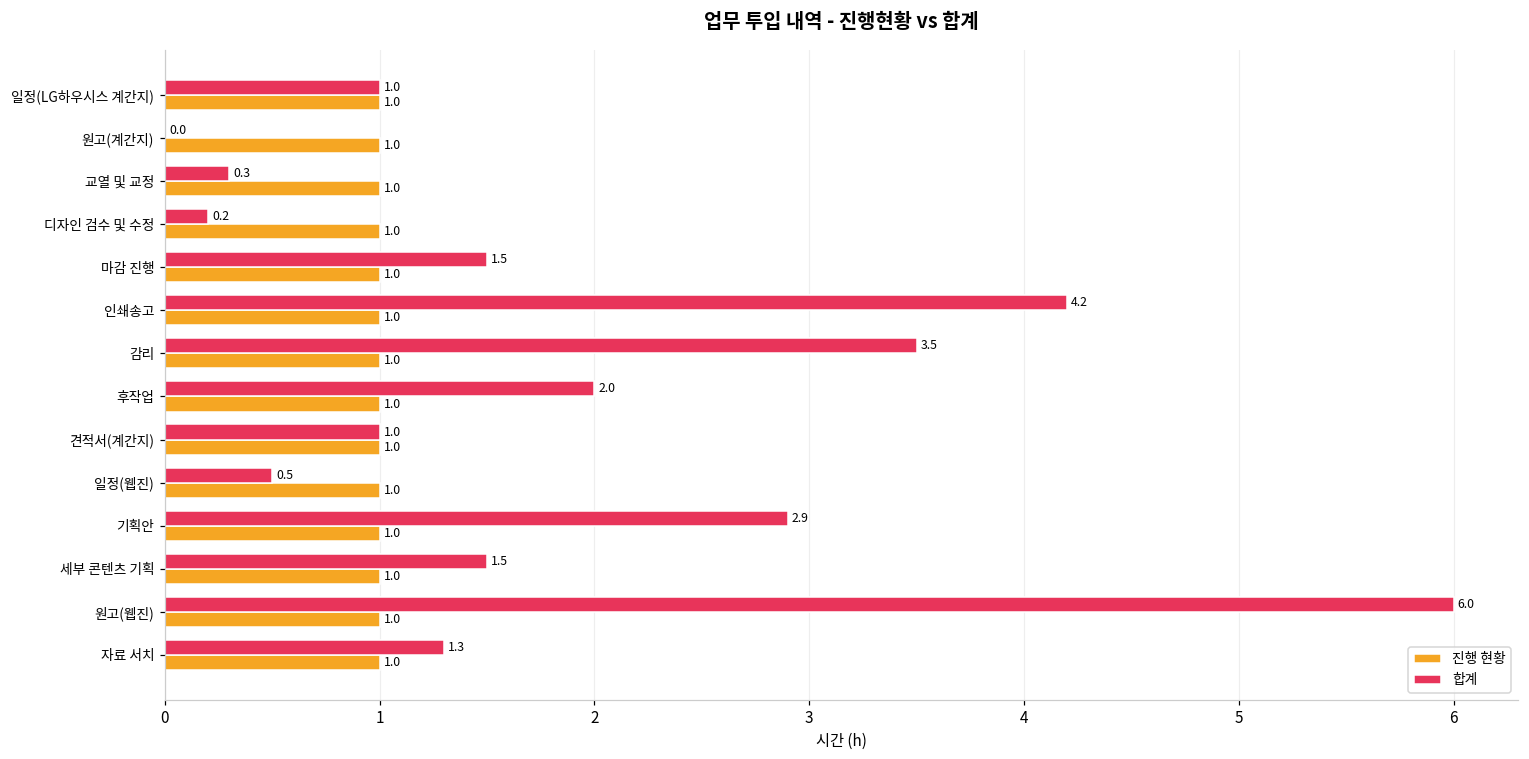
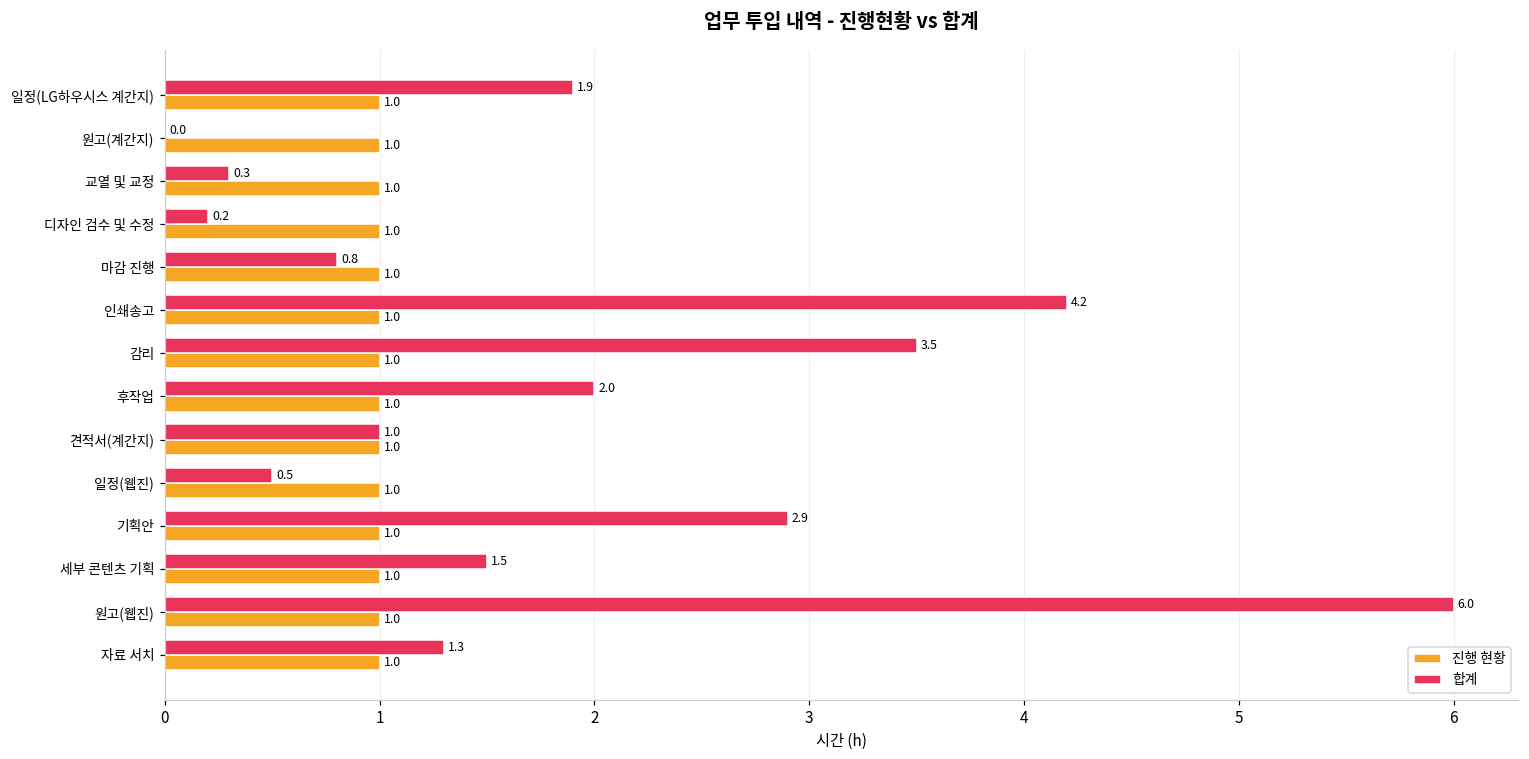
  {
    "진행 현황": {
      "일정(LG하우시스 계간지)": 1.0,
      "원고(계간지)": 1.0,
      "교열 및 교정": 1.0,
      "디자인 검수 및 수정": 1.0,
      "마감 진행": 1.0,
      "인쇄송고": 1.0,
      "감리": 1.0,
      "후작업": 1.0,
      "견적서(계간지)": 1.0,
      "일정(웹진)": 1.0,
      "기획안": 1.0,
      "세부 콘텐츠 기획": 1.0,
      "원고(웹진)": 1.0,
      "자료 서치": 1.0
    },
    "합계": {
-     "일정(LG하우시스 계간지)": 1.0,
+     "일정(LG하우시스 계간지)": 1.9,
      "원고(계간지)": 0.0,
      "교열 및 교정": 0.3,
      "디자인 검수 및 수정": 0.2,
-     "마감 진행": 1.5,
+     "마감 진행": 0.8,
      "인쇄송고": 4.2,
      "감리": 3.5,
      "후작업": 2.0,
      "견적서(계간지)": 1.0,
      "일정(웹진)": 0.5,
      "기획안": 2.9,
      "세부 콘텐츠 기획": 1.5,
      "원고(웹진)": 6.0,
      "자료 서치": 1.3
    }
  }
